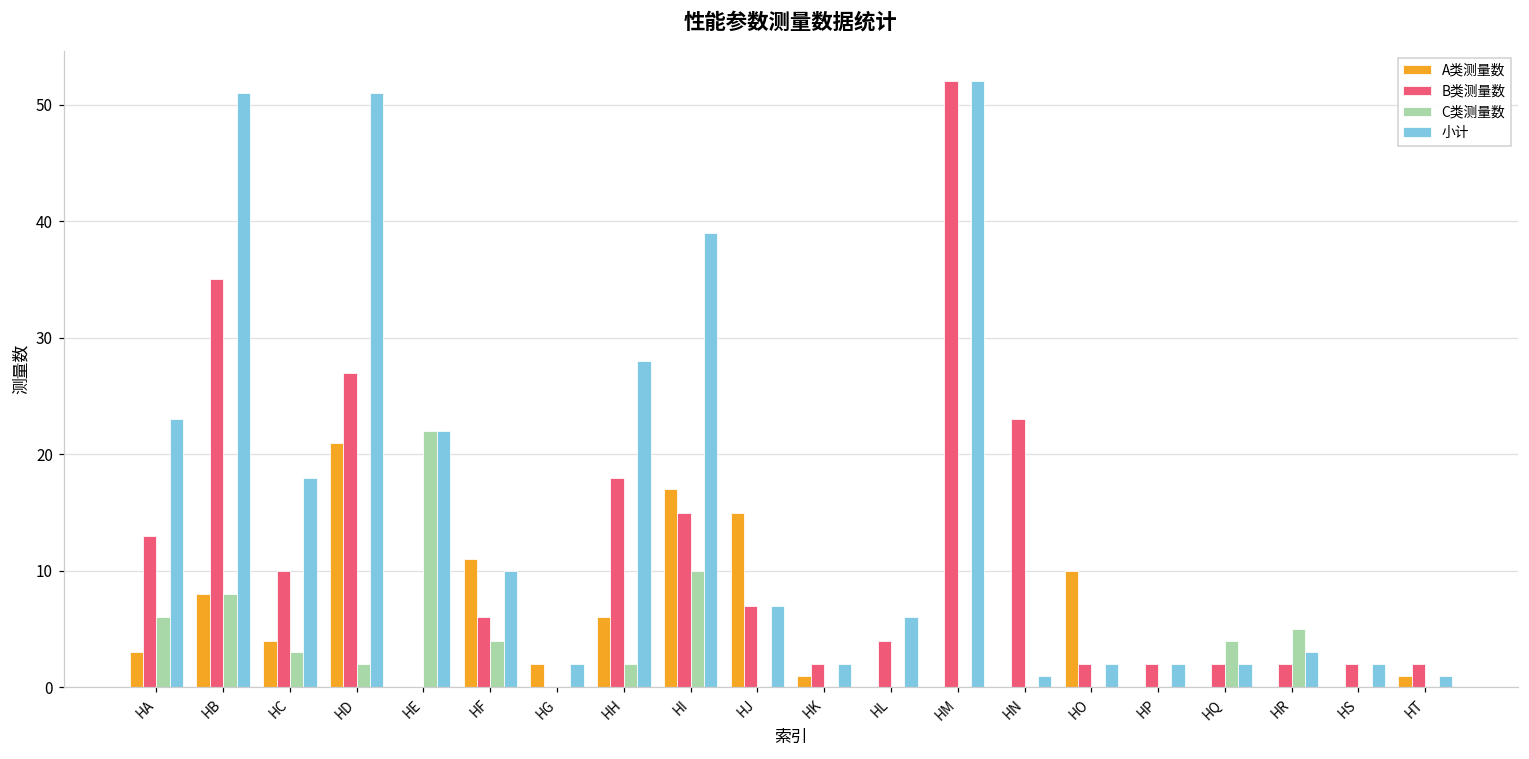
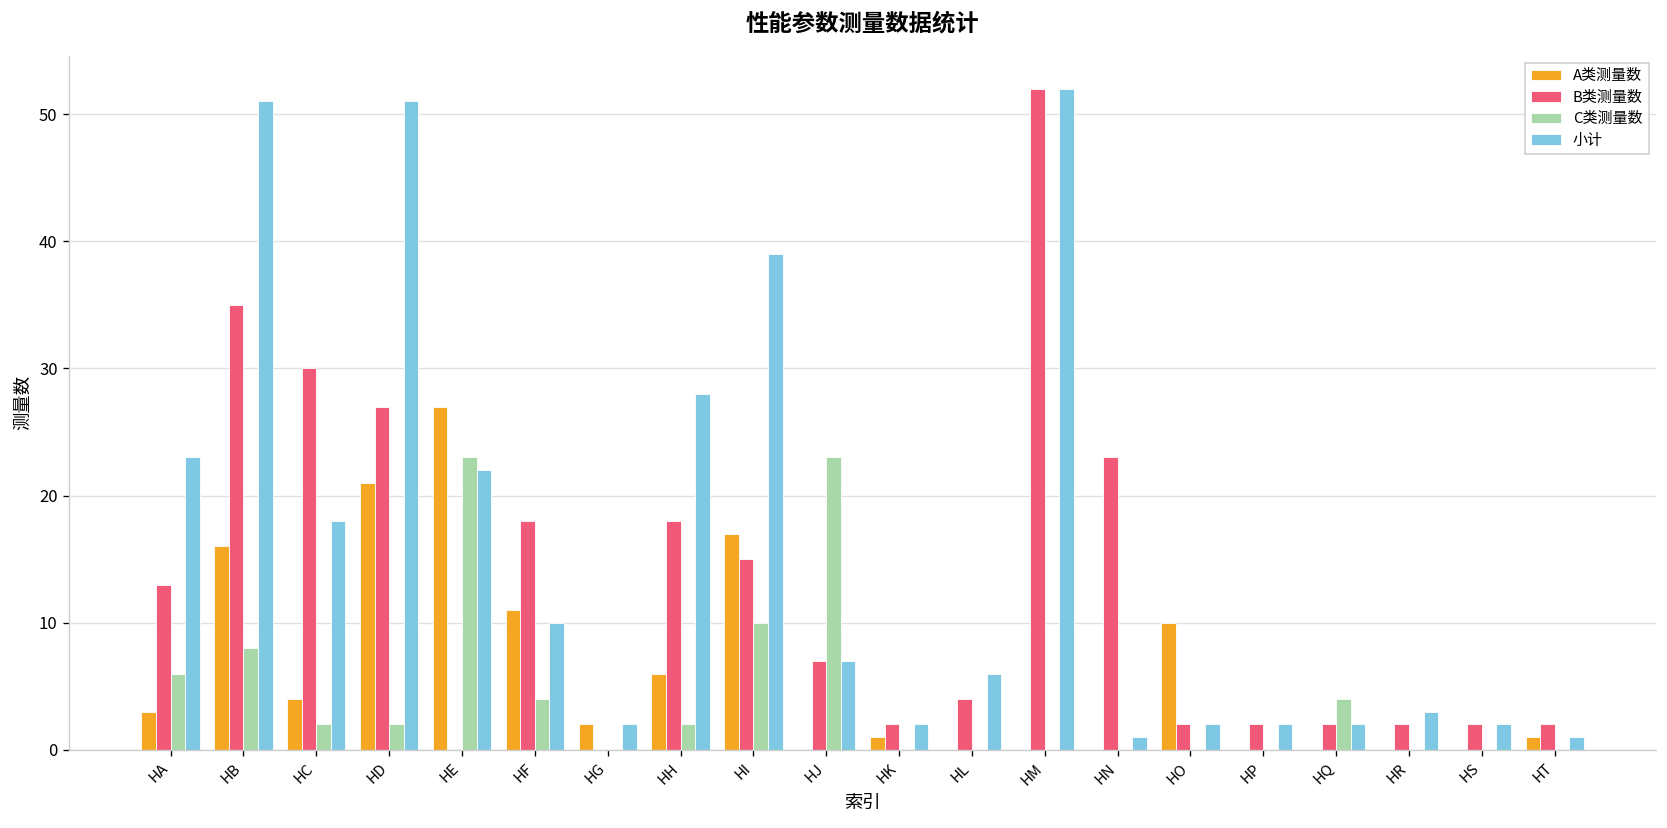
  {
    "A类测量数": {
      "HA": 3,
-     "HB": 8,
+     "HB": 16,
      "HC": 4,
      "HD": 21,
-     "HE": 0,
+     "HE": 27,
      "HF": 11,
      "HG": 2,
      "HH": 6,
      "HI": 17,
-     "HJ": 15,
+     "HJ": 0,
      "HK": 1,
      "HL": 0,
      "HM": 0,
      "HN": 0,
      "HO": 10,
      "HP": 0,
      "HQ": 0,
      "HR": 0,
      "HS": 0,
      "HT": 1
    },
    "B类测量数": {
      "HA": 13,
      "HB": 35,
-     "HC": 10,
+     "HC": 30,
      "HD": 27,
      "HE": 0,
-     "HF": 6,
+     "HF": 18,
      "HG": 0,
      "HH": 18,
      "HI": 15,
      "HJ": 7,
      "HK": 2,
      "HL": 4,
      "HM": 52,
      "HN": 23,
      "HO": 2,
      "HP": 2,
      "HQ": 2,
      "HR": 2,
      "HS": 2,
      "HT": 2
    },
    "C类测量数": {
      "HA": 6,
      "HB": 8,
-     "HC": 3,
+     "HC": 2,
      "HD": 2,
-     "HE": 22,
+     "HE": 23,
      "HF": 4,
      "HG": 0,
      "HH": 2,
      "HI": 10,
-     "HJ": 0,
+     "HJ": 23,
      "HK": 0,
      "HL": 0,
      "HM": 0,
      "HN": 0,
      "HO": 0,
      "HP": 0,
      "HQ": 4,
-     "HR": 5,
+     "HR": 0,
      "HS": 0,
      "HT": 0
    },
    "小计": {
      "HA": 23,
      "HB": 51,
      "HC": 18,
      "HD": 51,
      "HE": 22,
      "HF": 10,
      "HG": 2,
      "HH": 28,
      "HI": 39,
      "HJ": 7,
      "HK": 2,
      "HL": 6,
      "HM": 52,
      "HN": 1,
      "HO": 2,
      "HP": 2,
      "HQ": 2,
      "HR": 3,
      "HS": 2,
      "HT": 1
    }
  }
